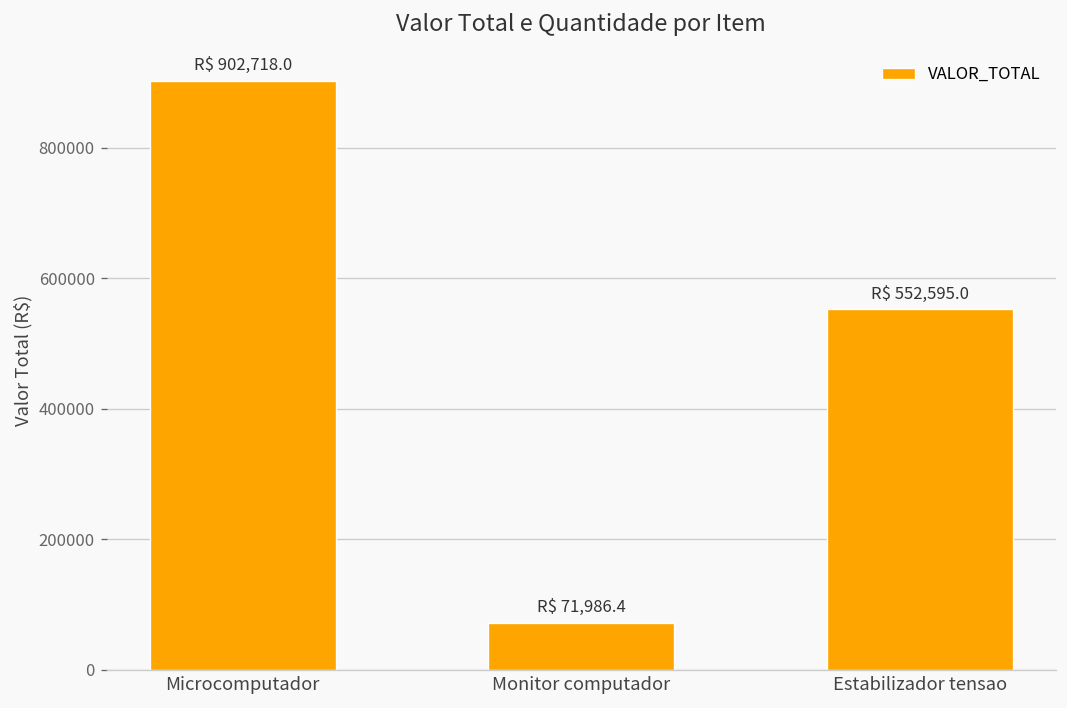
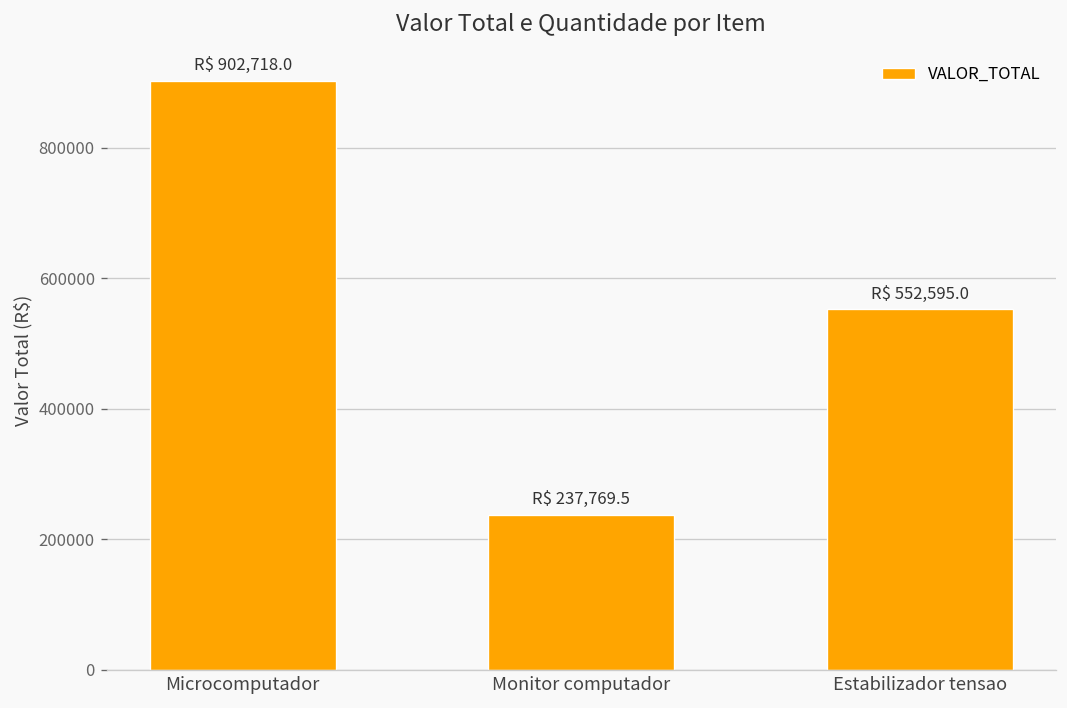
  {
    "Microcomputador": "902,718.0",
-   "Monitor computador": "71,986.4",
+   "Monitor computador": "237,769.5",
    "Estabilizador tensao": "552,595.0"
  }
